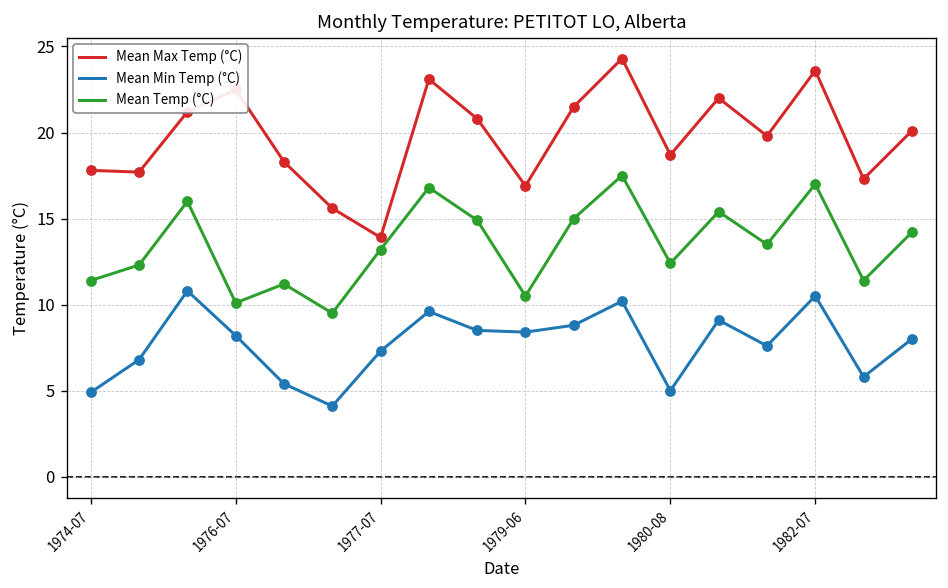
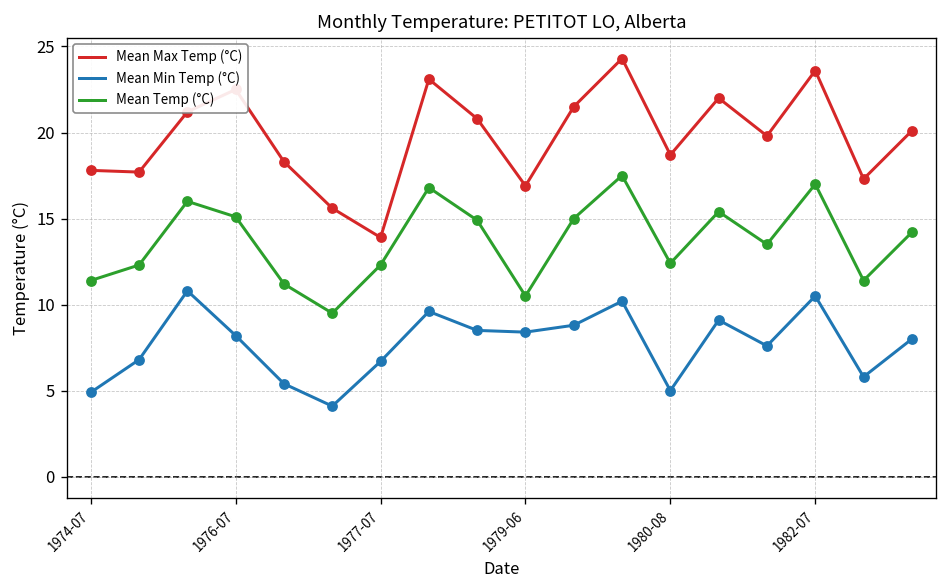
  {
    "Mean Max Temp (°C)": {
      "1974-07": 17.8,
      "1977-07": 13.9,
      "1979-06": 16.9,
      "1980-08": 18.7,
      "1982-07": 23.6
    },
    "Mean Min Temp (°C)": {
      "1974-07": 4.9,
      "1976-07": 8.2,
-     "1977-07": 7.3,
+     "1977-07": 6.7,
      "1979-06": 8.4,
      "1980-08": 5.0,
      "1982-07": 10.5
    },
    "Mean Temp (°C)": {
      "1974-07": 11.4,
-     "1976-07": 10.1,
-     "1977-07": 13.2,
+     "1976-07": 15.1,
+     "1977-07": 12.3,
      "1979-06": 10.5,
      "1980-08": 12.4,
      "1982-07": 17.0
    }
  }
